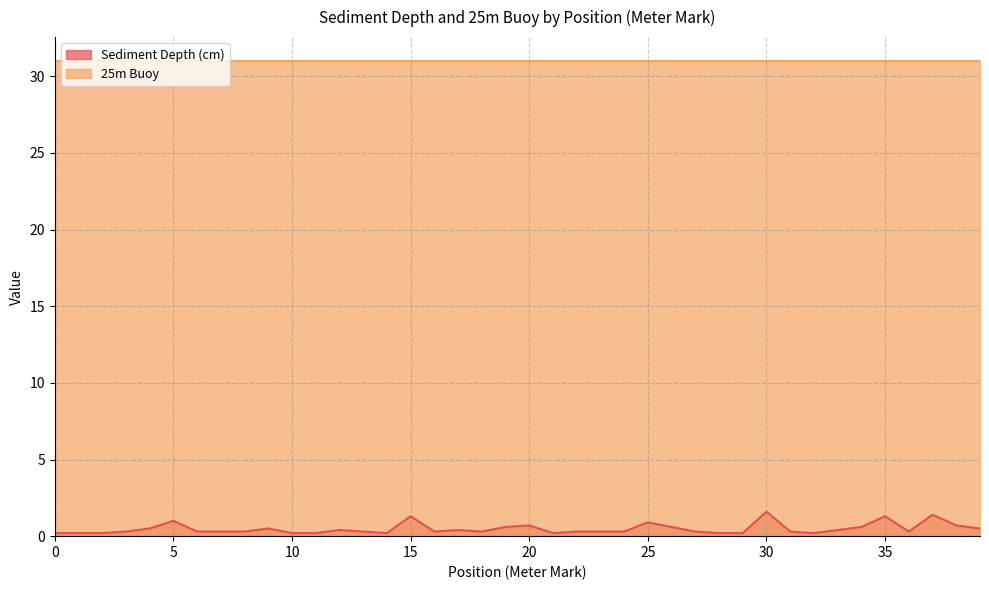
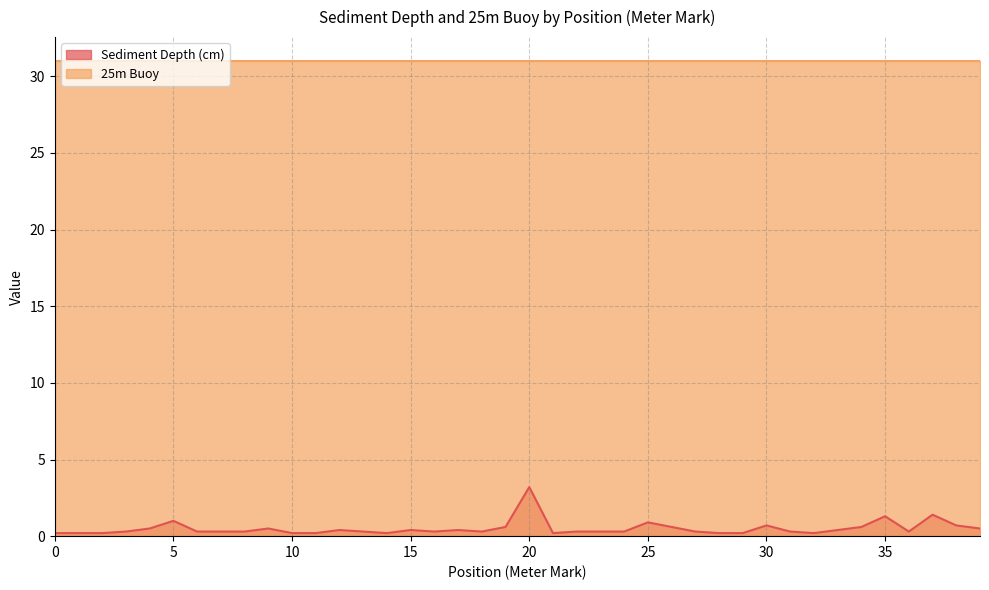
  {
    "Sediment Depth (cm)": {
      "0": 0.2,
      "5": 1.0,
      "10": 0.2,
-     "15": 1.3,
-     "20": 0.7,
+     "15": 0.4,
+     "20": 3.2,
      "25": 0.9,
-     "30": 1.6,
+     "30": 0.7,
      "35": 1.3
    },
    "25m Buoy": {
      "0": 31.0,
      "10": 31.0,
      "15": 31.0,
      "20": 31.0,
      "25": 31.0,
      "30": 31.0,
      "35": 31.0
    }
  }
